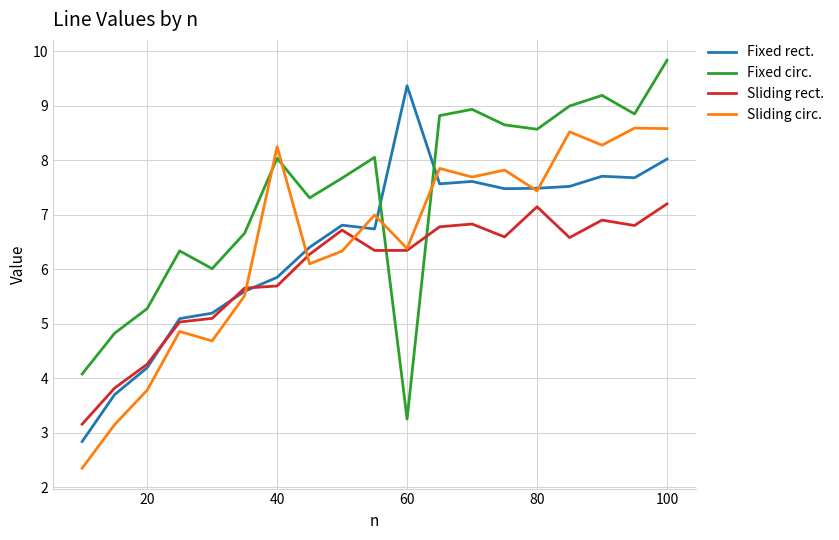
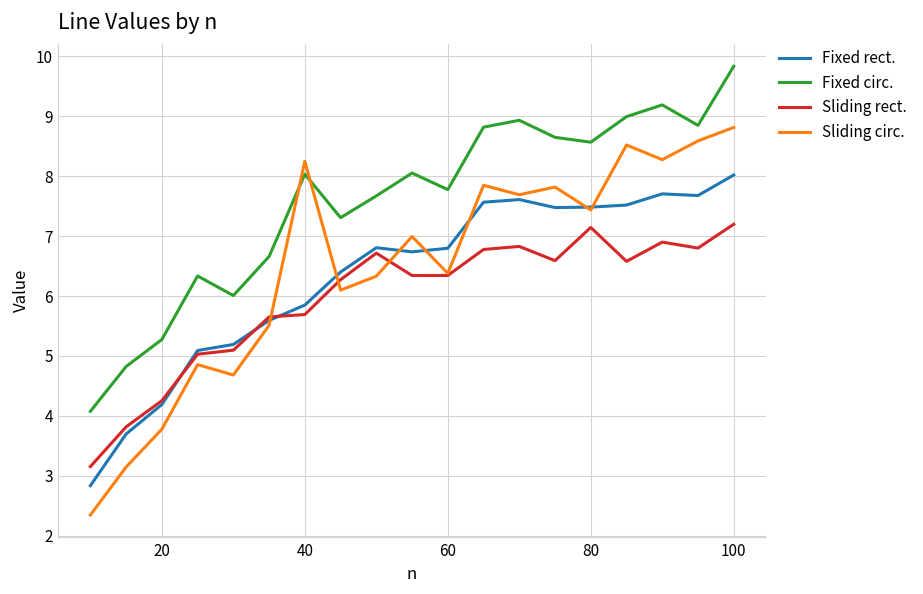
  {
    "Fixed rect.": {
      "20": 4.2,
      "40": 5.8,
-     "60": 9.4,
+     "60": 6.8,
      "80": 7.5,
      "100": 8.0
    },
    "Fixed circ.": {
      "20": 5.3,
      "40": 8.0,
-     "60": 3.2,
+     "60": 7.8,
      "80": 8.6,
      "100": 9.8
    },
    "Sliding rect.": {
      "20": 4.3,
      "40": 5.7,
      "80": 7.1,
      "100": 7.2
    },
    "Sliding circ.": {
      "20": 3.8,
      "40": 8.2,
      "80": 7.4,
-     "100": 8.6
+     "100": 8.8
    }
  }
